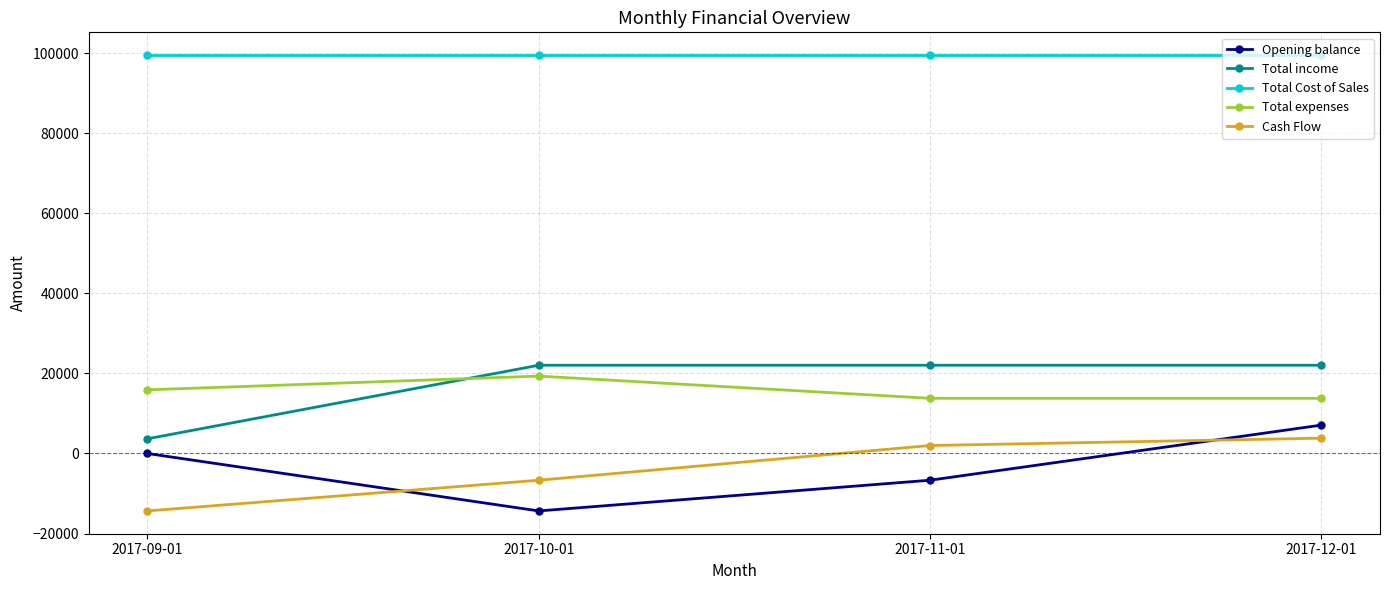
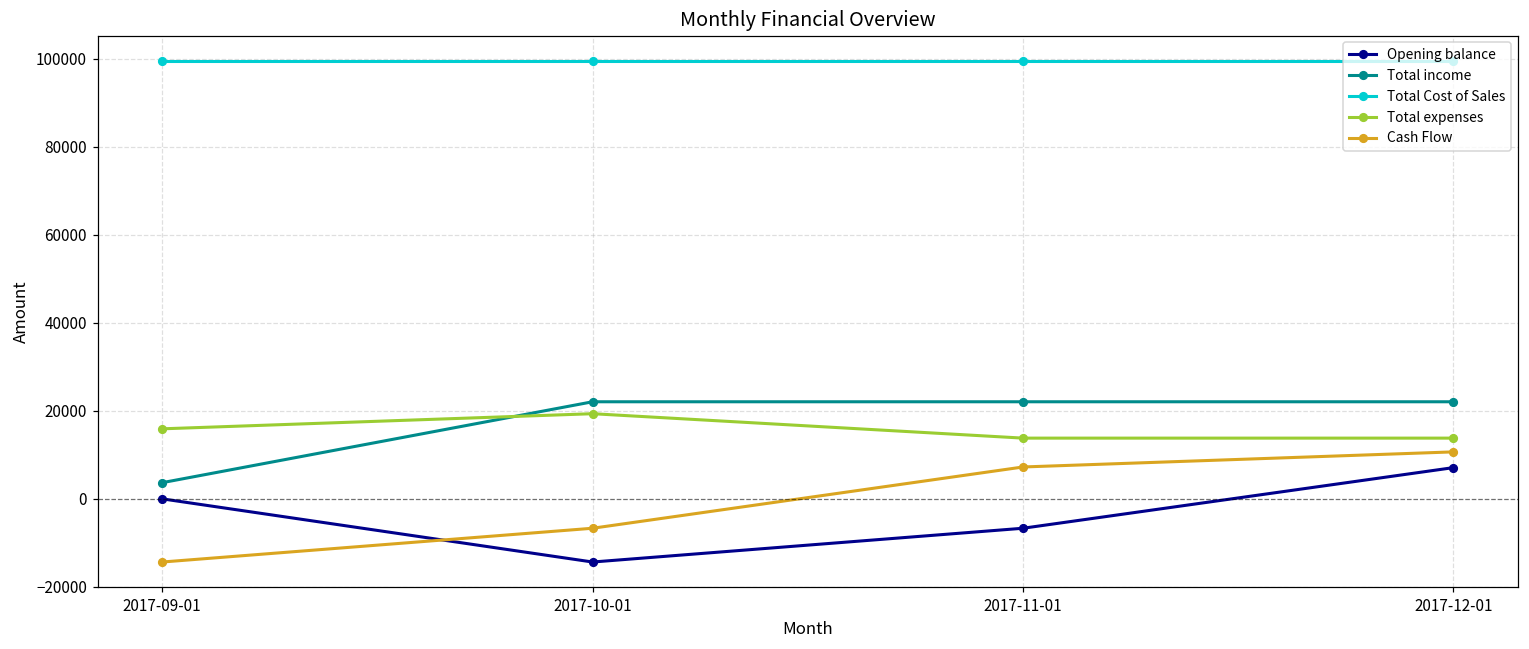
  {
    "Opening balance": {
      "2017-09-01": 0,
      "2017-10-01": -14000,
      "2017-11-01": -7000,
      "2017-12-01": 7000
    },
    "Total income": {
      "2017-09-01": 4000,
      "2017-10-01": 22000,
      "2017-11-01": 22000,
      "2017-12-01": 22000
    },
    "Total Cost of Sales": {
      "2017-09-01": 100000,
      "2017-10-01": 100000,
      "2017-11-01": 100000
    },
    "Total expenses": {
      "2017-09-01": 16000,
      "2017-10-01": 19000,
      "2017-11-01": 14000,
      "2017-12-01": 14000
    },
    "Cash Flow": {
      "2017-09-01": -14000,
      "2017-10-01": -7000,
-     "2017-11-01": 2000,
-     "2017-12-01": 4000
+     "2017-11-01": 7000,
+     "2017-12-01": 11000
    }
  }
